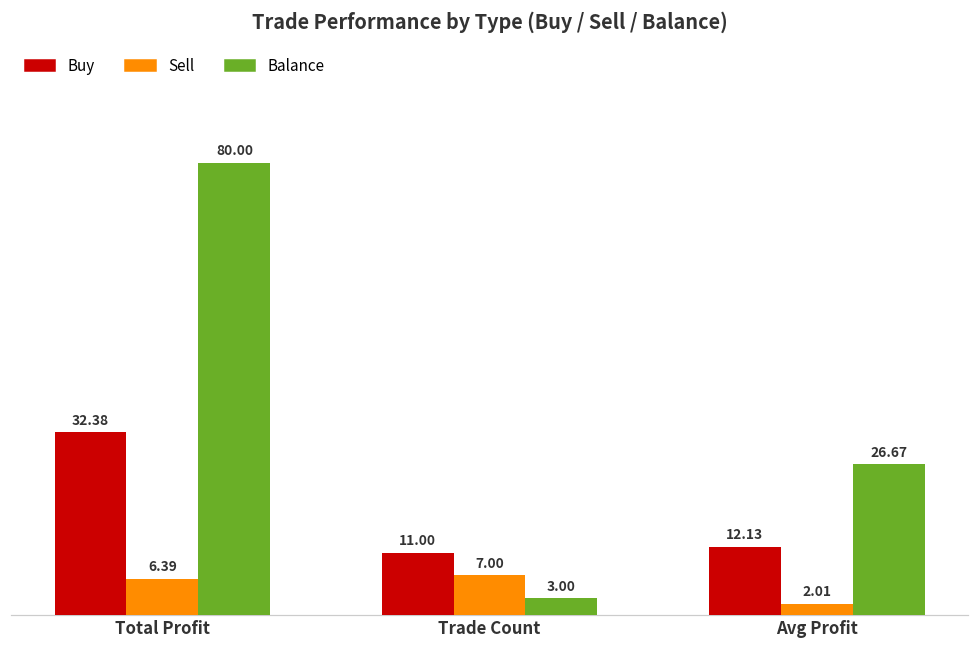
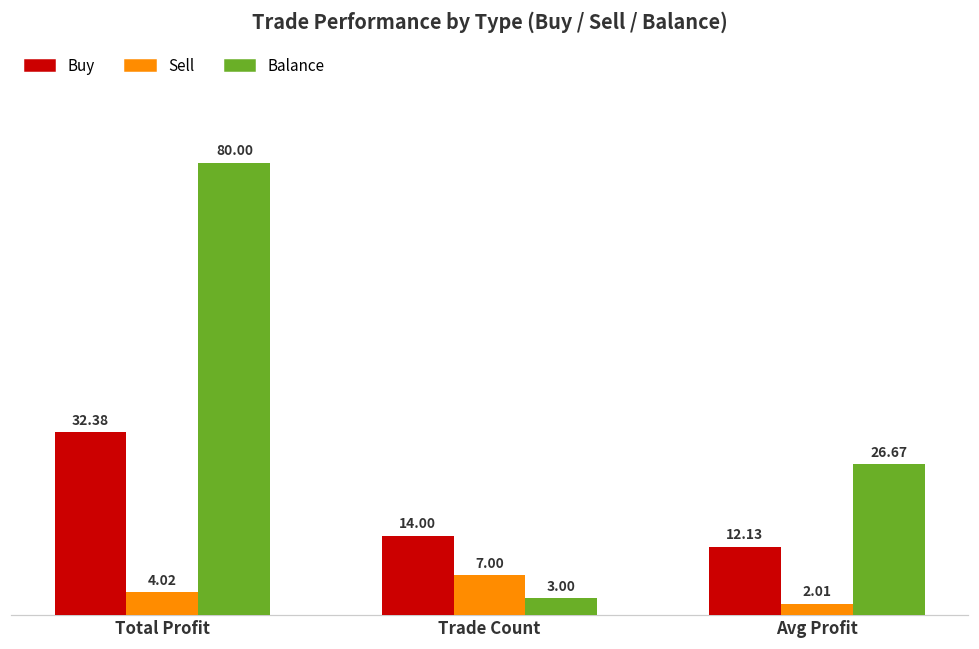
  {
    "Buy": {
      "Total Profit": 32.38,
-     "Trade Count": 11.00,
+     "Trade Count": 14.00,
      "Avg Profit": 12.13
    },
    "Sell": {
-     "Total Profit": 6.39,
+     "Total Profit": 4.02,
      "Trade Count": 7.00,
      "Avg Profit": 2.01
    },
    "Balance": {
      "Total Profit": 80.00,
      "Trade Count": 3.00,
      "Avg Profit": 26.67
    }
  }
